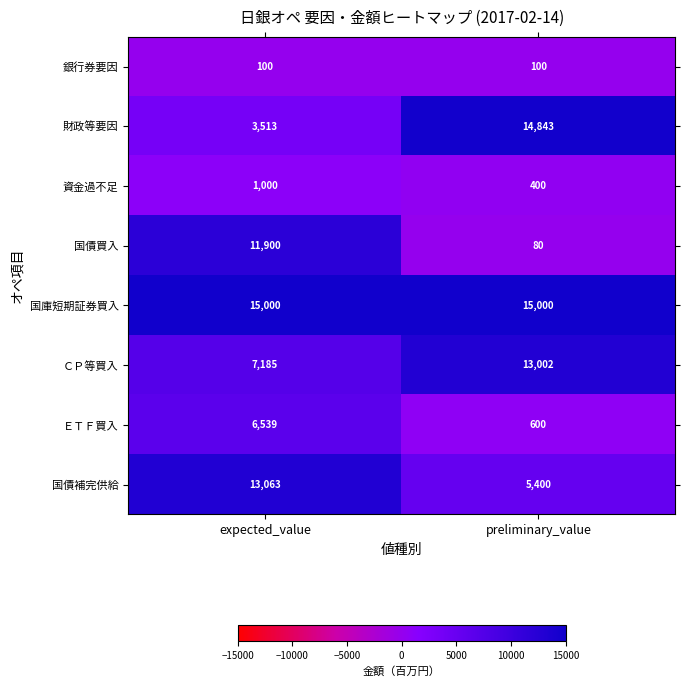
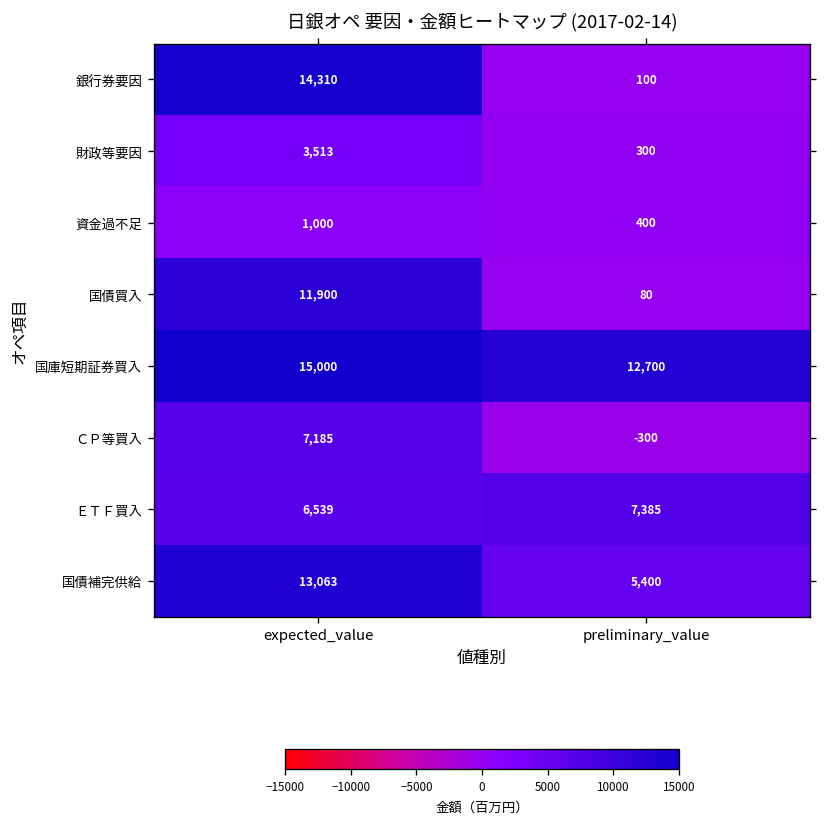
  {
    "銀行券要因": {
-     "expected_value": "100",
+     "expected_value": "14,310",
      "preliminary_value": "100"
    },
    "財政等要因": {
      "expected_value": "3,513",
-     "preliminary_value": "14,843"
+     "preliminary_value": "300"
    },
    "資金過不足": {
      "expected_value": "1,000",
      "preliminary_value": "400"
    },
    "国債買入": {
      "expected_value": "11,900",
      "preliminary_value": "80"
    },
    "国庫短期証券買入": {
      "expected_value": "15,000",
-     "preliminary_value": "15,000"
+     "preliminary_value": "12,700"
    },
    "ＣＰ等買入": {
      "expected_value": "7,185",
-     "preliminary_value": "13,002"
+     "preliminary_value": "-300"
    },
    "ＥＴＦ買入": {
      "expected_value": "6,539",
-     "preliminary_value": "600"
+     "preliminary_value": "7,385"
    },
    "国債補完供給": {
      "expected_value": "13,063",
      "preliminary_value": "5,400"
    }
  }
